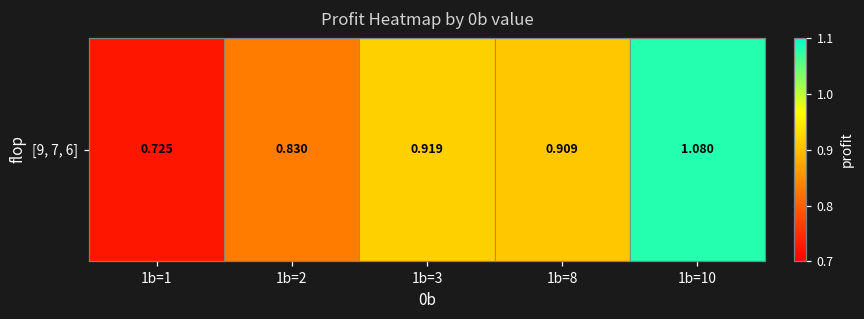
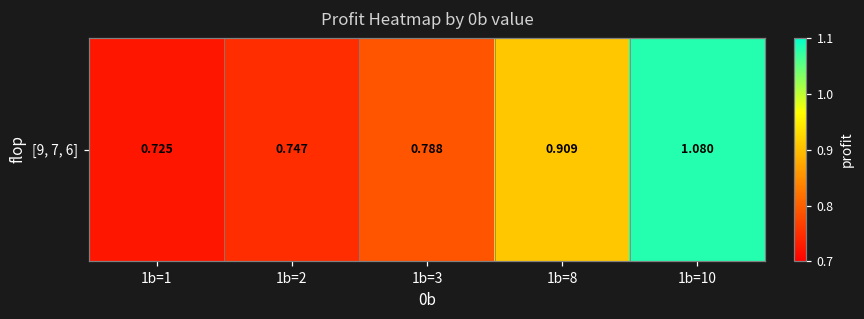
  {
    "[9, 7, 6]": {
      "1b=1": 0.725,
-     "1b=2": 0.830,
-     "1b=3": 0.919,
+     "1b=2": 0.747,
+     "1b=3": 0.788,
      "1b=8": 0.909,
      "1b=10": 1.080
    }
  }
